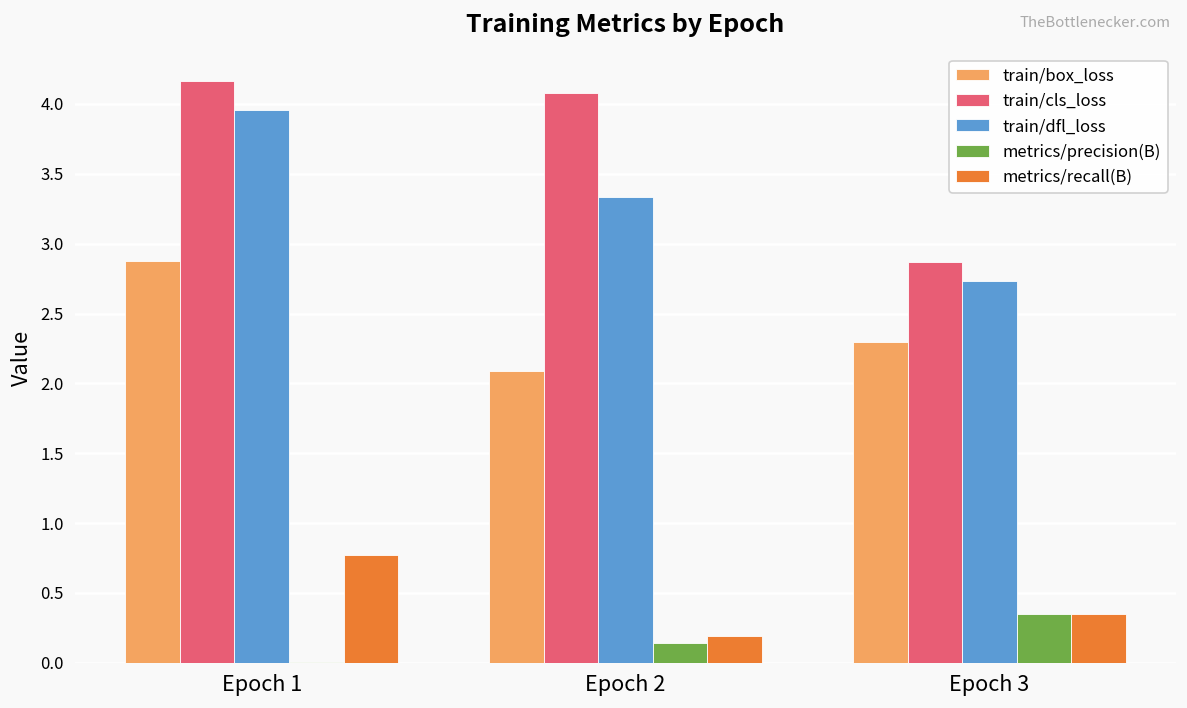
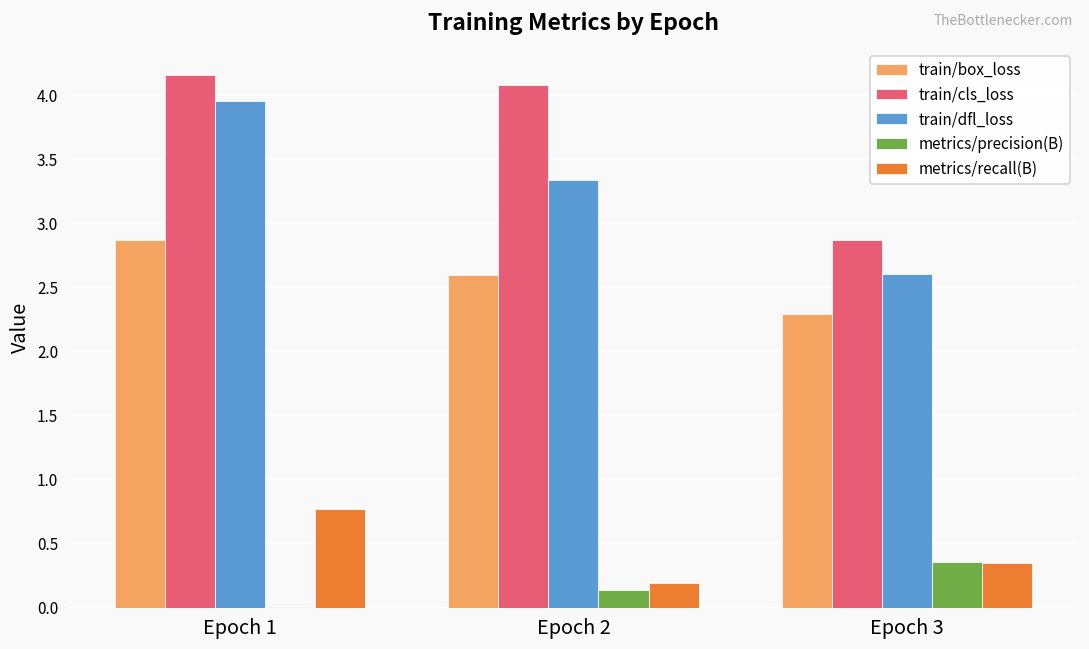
  {
    "train/box_loss": {
      "Epoch 1": 2.87,
-     "Epoch 2": 2.09,
+     "Epoch 2": 2.60,
      "Epoch 3": 2.29
    },
    "train/cls_loss": {
      "Epoch 1": 4.16,
      "Epoch 2": 4.08,
      "Epoch 3": 2.87
    },
    "train/dfl_loss": {
      "Epoch 1": 3.96,
      "Epoch 2": 3.34,
-     "Epoch 3": 2.73
+     "Epoch 3": 2.60
    },
    "metrics/precision(B)": {
      "Epoch 2": 0.14,
      "Epoch 3": 0.35
    },
    "metrics/recall(B)": {
      "Epoch 1": 0.77,
      "Epoch 2": 0.19,
      "Epoch 3": 0.35
    }
  }
